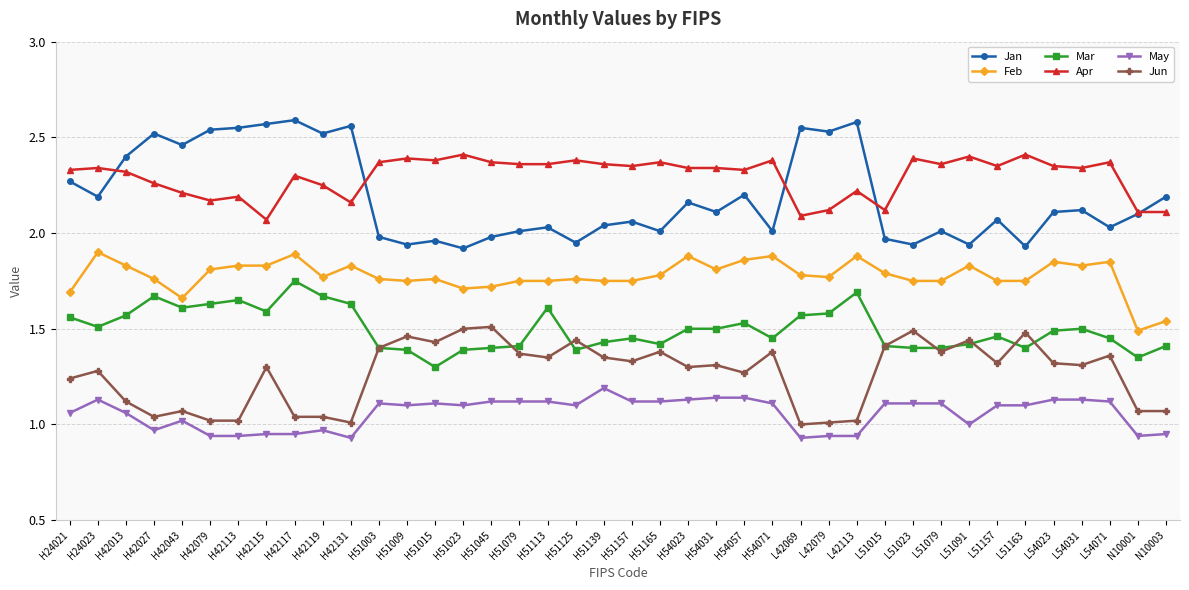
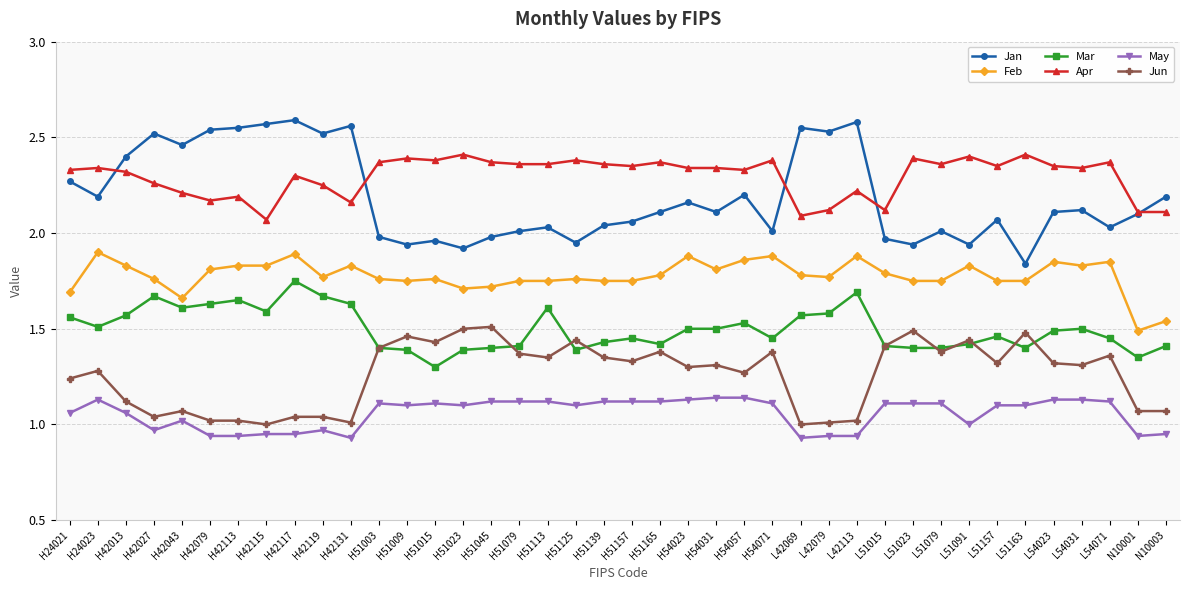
  {
    "Jan": {
      "H24021": 2.27,
      "H24023": 2.19,
      "H42013": 2.40,
      "H42027": 2.52,
      "H42043": 2.46,
      "H42079": 2.54,
      "H42113": 2.55,
      "H42115": 2.57,
      "H42117": 2.59,
      "H42119": 2.52,
      "H42131": 2.56,
      "H51003": 1.98,
      "H51009": 1.94,
      "H51015": 1.96,
      "H51023": 1.92,
      "H51045": 1.98,
      "H51079": 2.01,
      "H51113": 2.03,
      "H51125": 1.95,
      "H51139": 2.04,
      "H51157": 2.06,
-     "H51165": 2.01,
+     "H51165": 2.11,
      "H54023": 2.16,
      "H54031": 2.11,
      "H54057": 2.20,
      "H54071": 2.01,
      "L42069": 2.55,
      "L42079": 2.53,
      "L42113": 2.58,
      "L51015": 1.97,
      "L51023": 1.94,
      "L51079": 2.01,
      "L51091": 1.94,
      "L51157": 2.07,
-     "L51163": 1.93,
+     "L51163": 1.84,
      "L54023": 2.11,
      "L54031": 2.12,
      "L54071": 2.03,
      "N10003": 2.19
    },
    "May": {
      "H24021": 1.06,
      "H24023": 1.13,
      "H42013": 1.06,
      "H42027": 0.97,
      "H42043": 1.02,
      "H42079": 0.94,
      "H42113": 0.94,
      "H42115": 0.95,
      "H42117": 0.95,
      "H42119": 0.97,
      "H42131": 0.93,
      "H51003": 1.11,
      "H51009": 1.10,
      "H51015": 1.11,
      "H51023": 1.10,
      "H51045": 1.12,
      "H51079": 1.12,
      "H51113": 1.12,
      "H51125": 1.10,
-     "H51139": 1.19,
+     "H51139": 1.12,
      "H51157": 1.12,
      "H51165": 1.12,
      "H54023": 1.13,
      "H54031": 1.14,
      "H54057": 1.14,
      "H54071": 1.11,
      "L42069": 0.93,
      "L42079": 0.94,
      "L42113": 0.94,
      "L51015": 1.11,
      "L51023": 1.11,
      "L51079": 1.11,
      "L51091": 1.00,
      "L51157": 1.10,
      "L51163": 1.10,
      "L54023": 1.13,
      "L54031": 1.13,
      "L54071": 1.12,
      "N10001": 0.94,
      "N10003": 0.95
    },
    "Jun": {
      "H24021": 1.24,
      "H24023": 1.28,
      "H42013": 1.12,
      "H42027": 1.04,
      "H42043": 1.07,
      "H42079": 1.02,
      "H42113": 1.02,
-     "H42115": 1.3,
+     "H42115": 1.0,
      "H42117": 1.04,
      "H42119": 1.04,
      "H42131": 1.0,
      "H51009": 1.46,
      "H51015": 1.43,
      "H51023": 1.5,
      "H51045": 1.5,
      "H51079": 1.37,
      "H51113": 1.35,
      "H51125": 1.44,
      "H51139": 1.35,
      "H51157": 1.33,
      "H51165": 1.38,
      "H54023": 1.3,
      "H54031": 1.3,
      "H54057": 1.27,
      "H54071": 1.38,
      "L42069": 1.0,
      "L42079": 1.0,
      "L42113": 1.02,
      "L51023": 1.5,
      "L51079": 1.38,
      "L51091": 1.44,
      "L51157": 1.32,
      "L51163": 1.48,
      "L54023": 1.32,
      "L54031": 1.3,
      "L54071": 1.36,
      "N10001": 1.07,
      "N10003": 1.07
    }
  }
